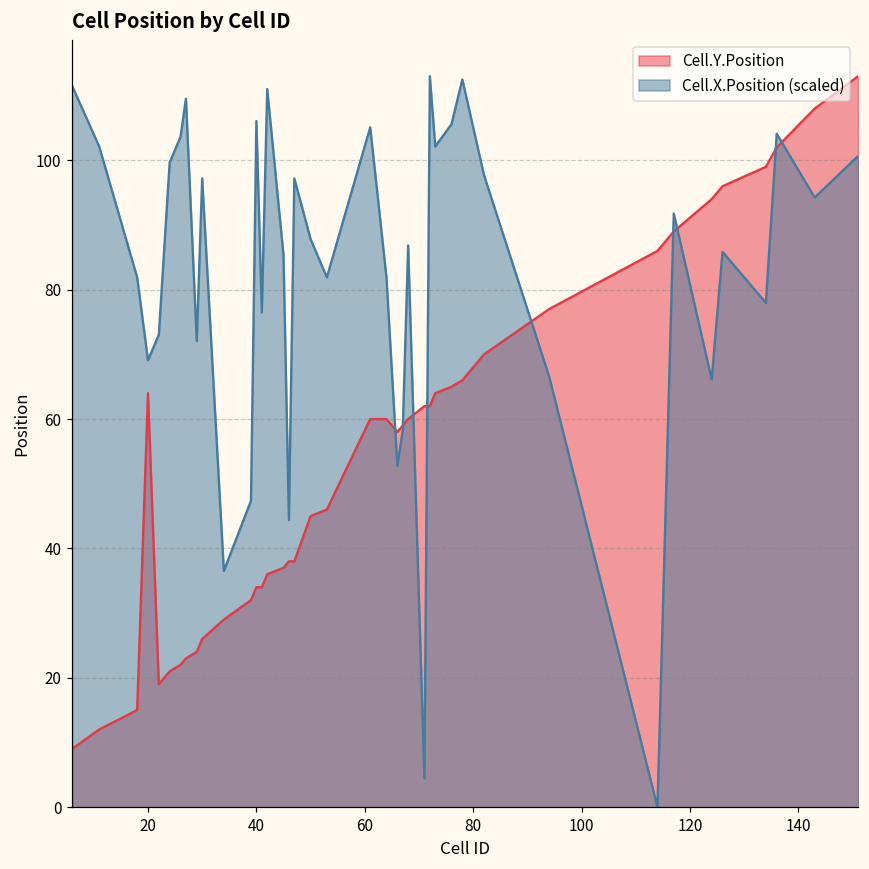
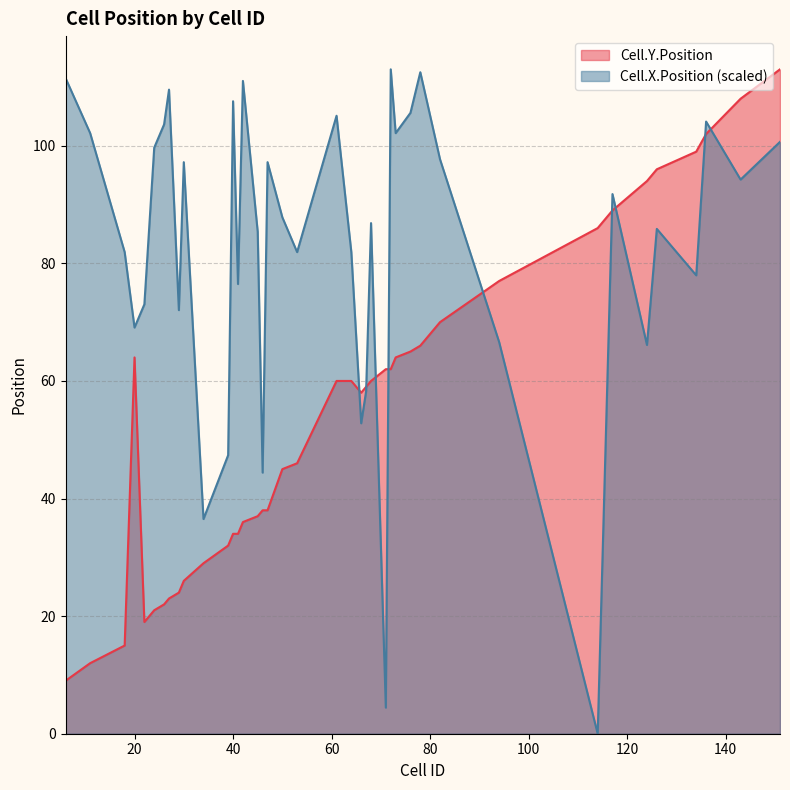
  {
    "Cell.Y.Position": {
      "20": 64,
      "40": 34
    },
    "Cell.X.Position (scaled)": {
      "20": 69,
-     "40": 106
+     "40": 108
    }
  }
